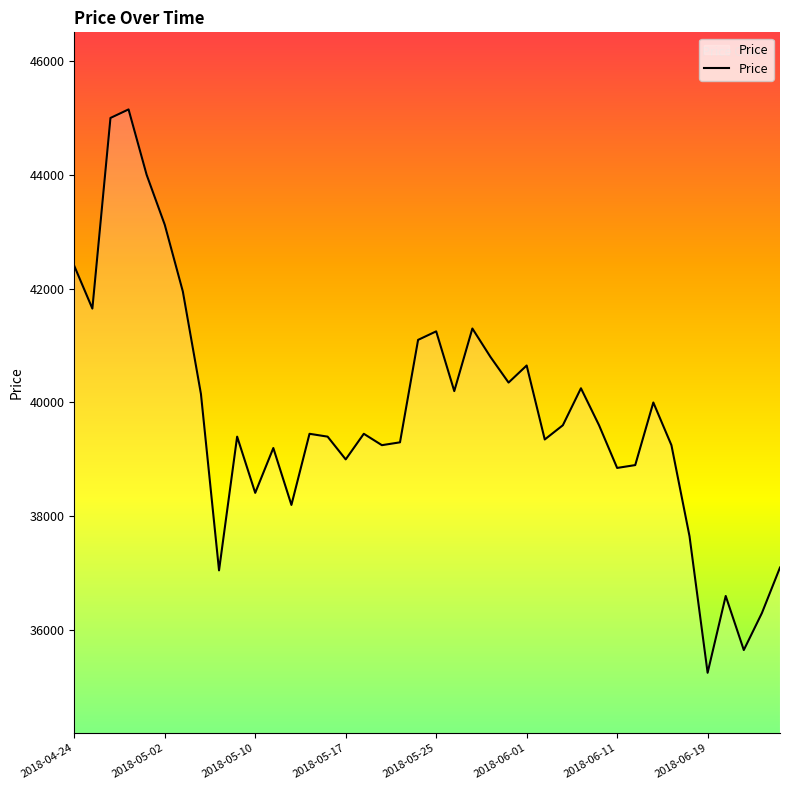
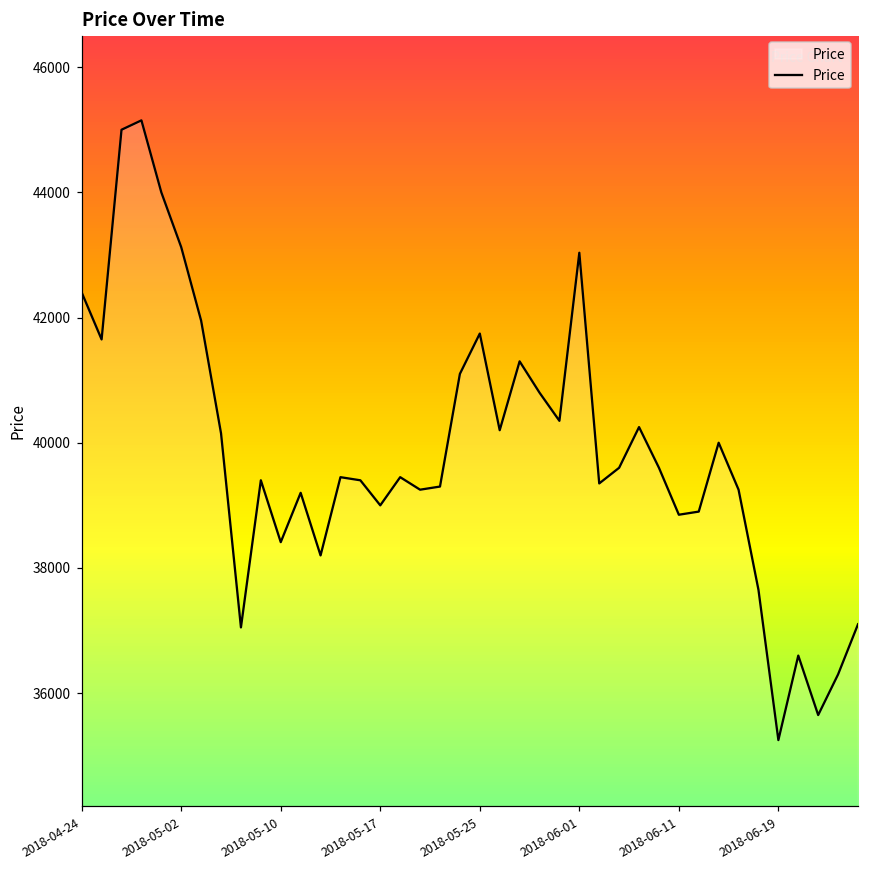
  {
    "2018-04-24": 42400,
    "2018-05-02": 43100,
    "2018-05-10": 38400,
    "2018-05-17": 39000,
-   "2018-05-25": 41300,
-   "2018-06-01": 40700,
+   "2018-05-25": 41700,
+   "2018-06-01": 43000,
    "2018-06-11": 38900,
    "2018-06-19": 35300
  }
